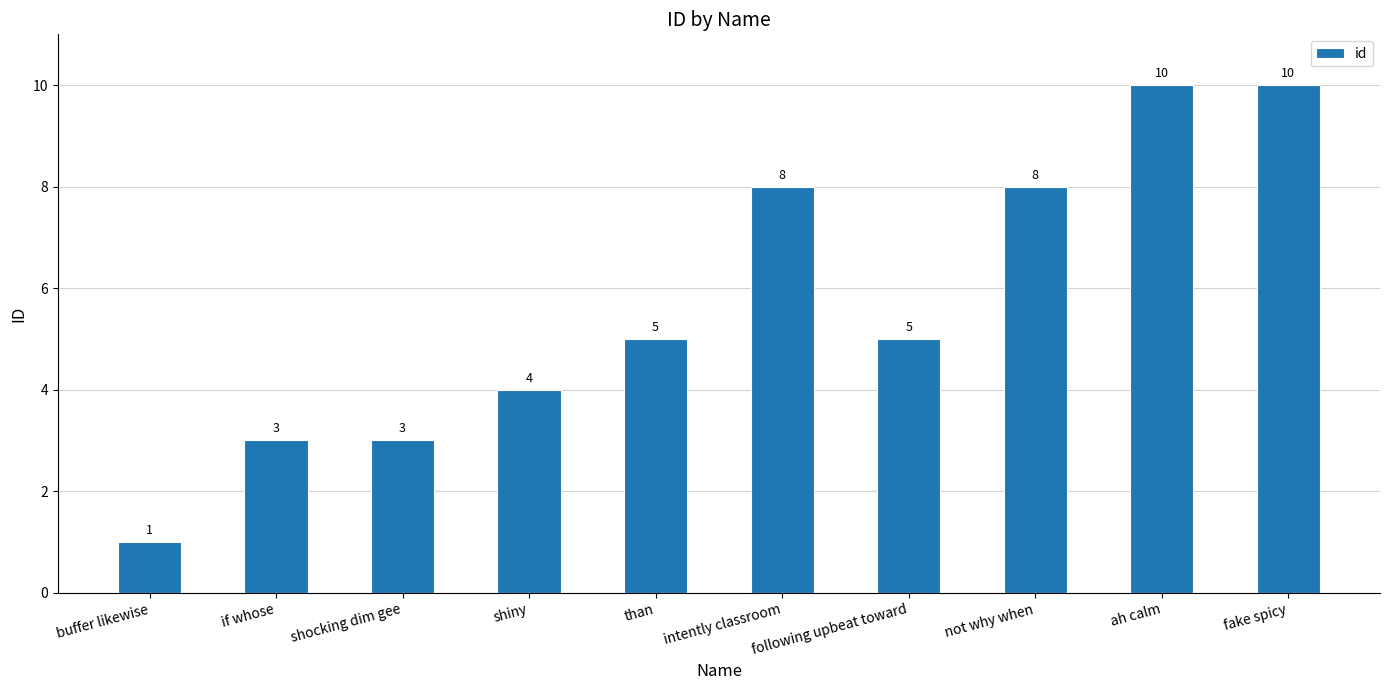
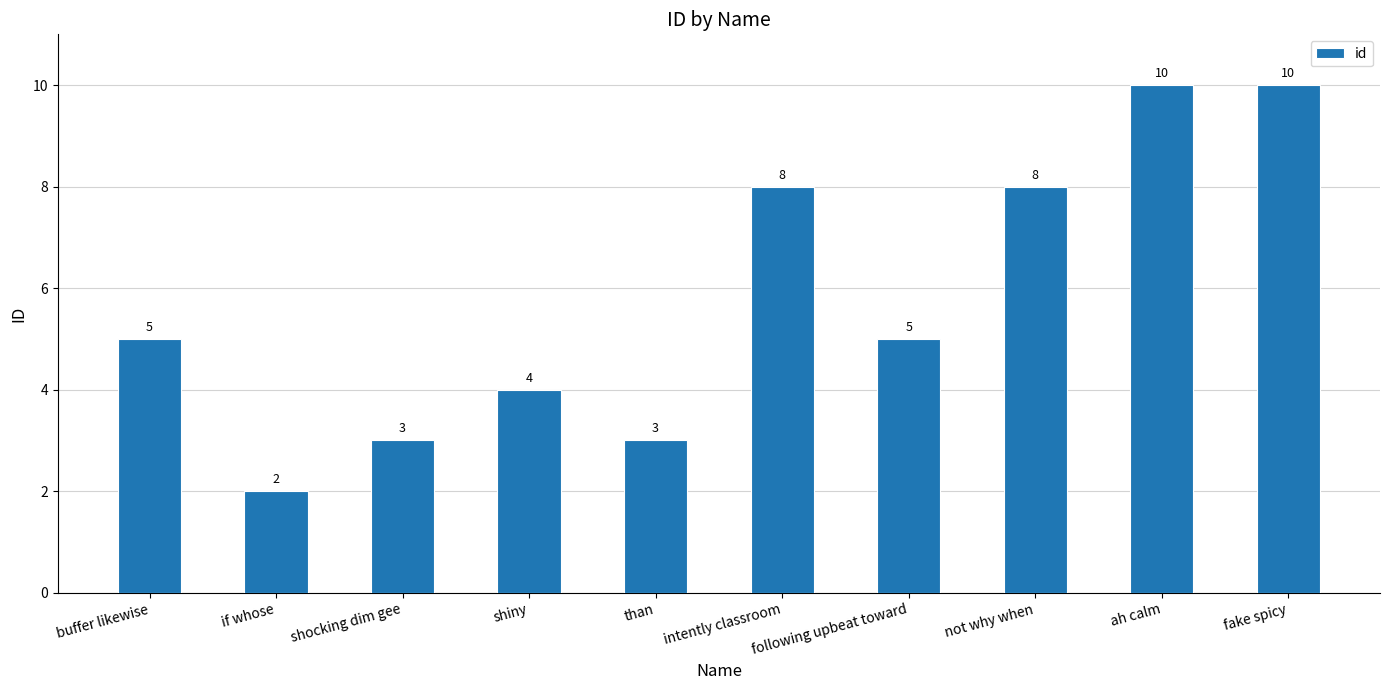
  {
-   "buffer likewise": 1,
-   "if whose": 3,
+   "buffer likewise": 5,
+   "if whose": 2,
    "shocking dim gee": 3,
    "shiny": 4,
-   "than": 5,
+   "than": 3,
    "intently classroom": 8,
    "following upbeat toward": 5,
    "not why when": 8,
    "ah calm": 10,
    "fake spicy": 10
  }
